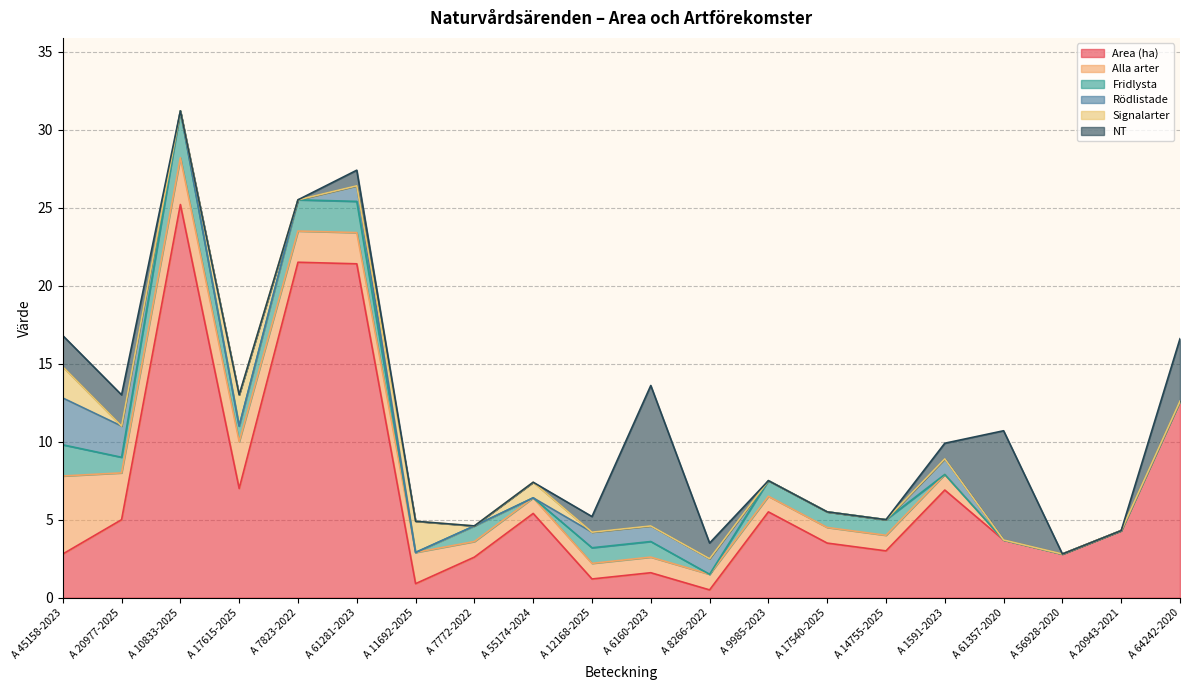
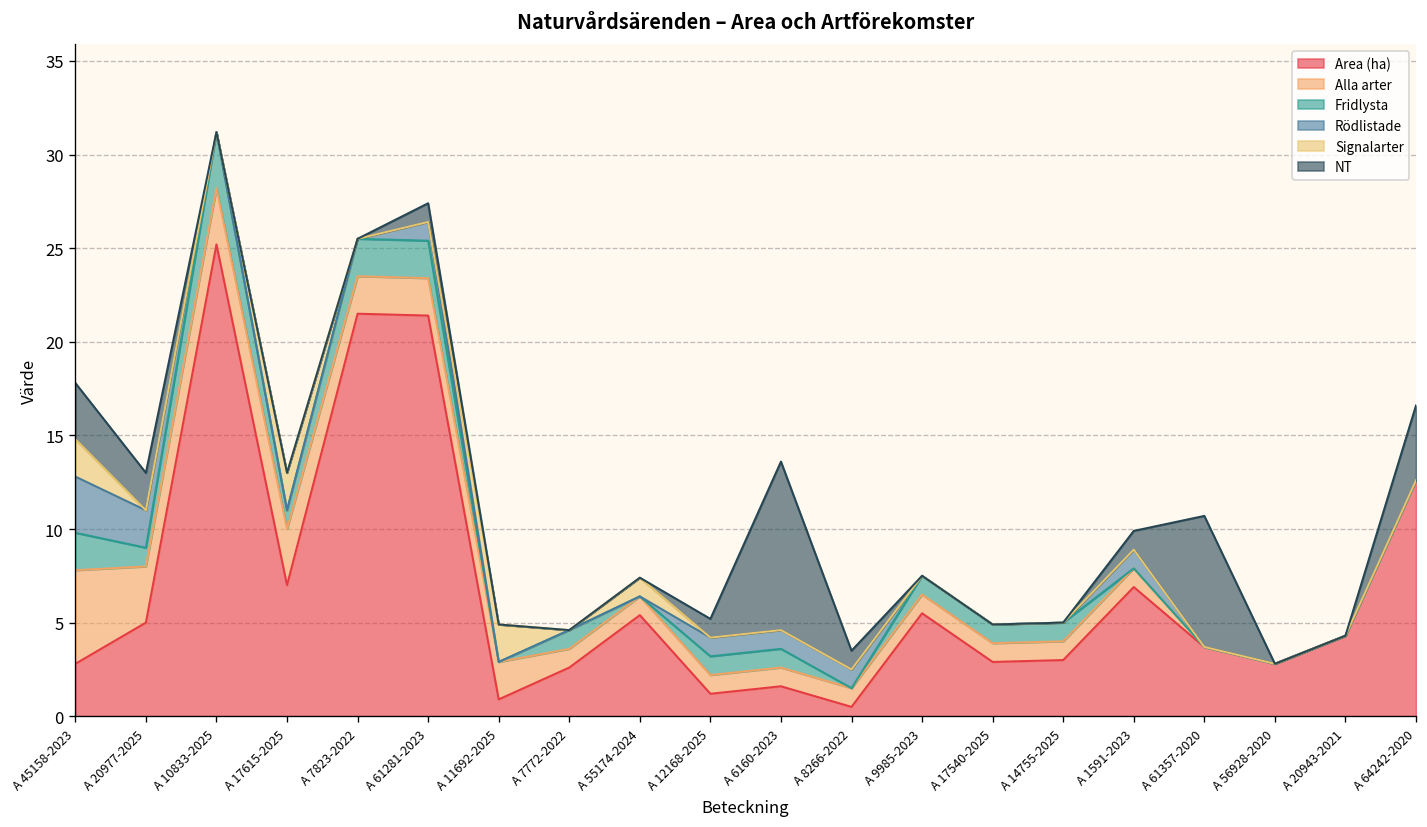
  {
    "Area (ha)": {
      "A 45158-2023": 2.8,
      "A 20977-2025": 5.0,
      "A 10833-2025": 25.2,
      "A 17615-2025": 7.0,
      "A 7823-2022": 21.5,
      "A 61281-2023": 21.4,
      "A 11692-2025": 0.9,
      "A 7772-2022": 2.6,
      "A 55174-2024": 5.4,
      "A 12168-2025": 1.2,
      "A 6160-2023": 1.6,
      "A 8266-2022": 0.5,
      "A 9985-2023": 5.5,
-     "A 17540-2025": 3.5,
+     "A 17540-2025": 2.9,
      "A 14755-2025": 3.0,
      "A 1591-2023": 6.9
    },
    "NT": {
-     "A 45158-2023": 2,
+     "A 45158-2023": 3,
      "A 20977-2025": 2,
      "A 61281-2023": 1,
      "A 12168-2025": 1,
      "A 6160-2023": 9,
      "A 8266-2022": 1,
      "A 1591-2023": 1,
      "A 61357-2020": 7,
      "A 64242-2020": 4
    }
  }
